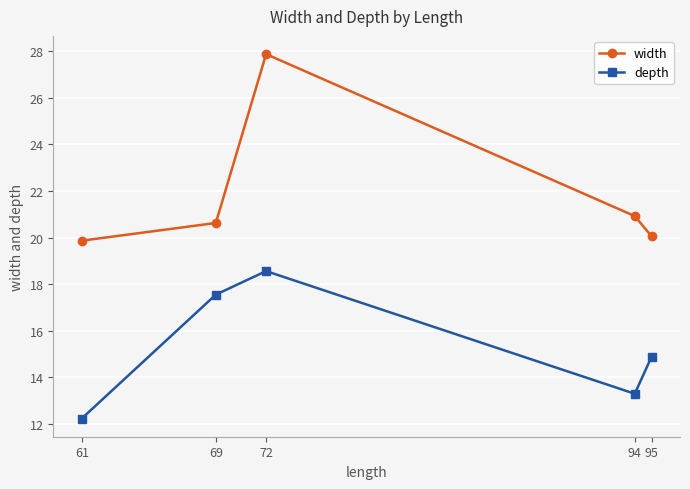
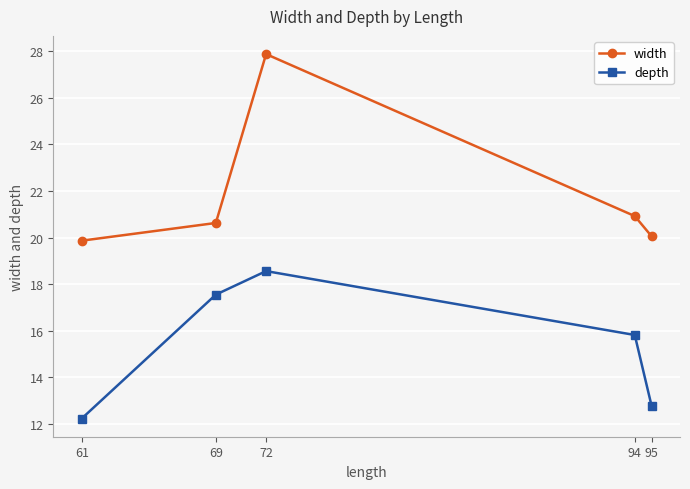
  {
    "width": {
      "61": 19.9,
      "69": 20.6,
      "72": 27.9,
      "94": 20.9,
      "95": 20.1
    },
    "depth": {
      "61": 12.2,
      "69": 17.6,
      "72": 18.6,
-     "94": 13.3,
-     "95": 14.9
+     "94": 15.8,
+     "95": 12.8
    }
  }
